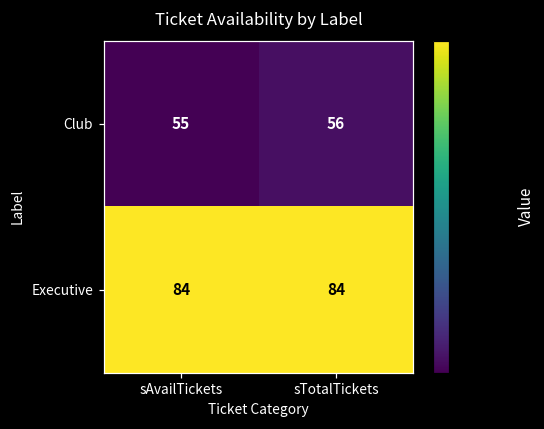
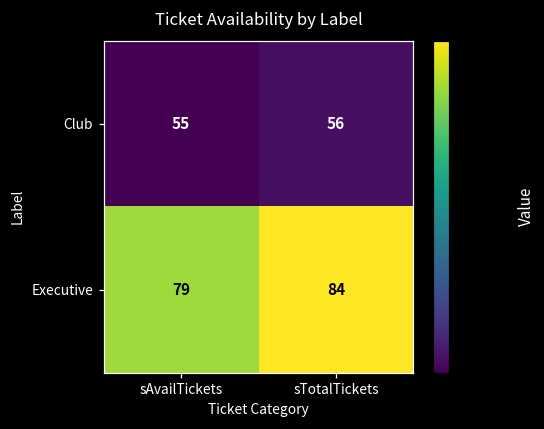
  {
    "Club": {
      "sAvailTickets": 55,
      "sTotalTickets": 56
    },
    "Executive": {
-     "sAvailTickets": 84,
+     "sAvailTickets": 79,
      "sTotalTickets": 84
    }
  }
